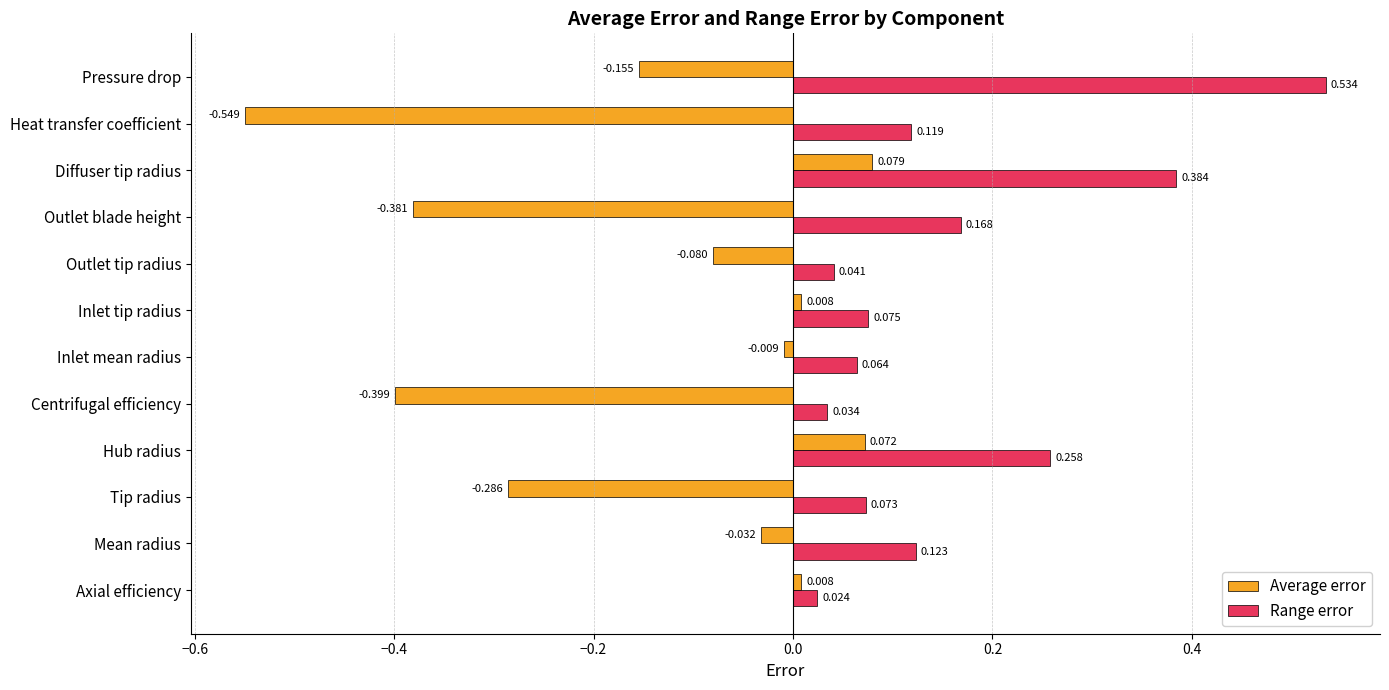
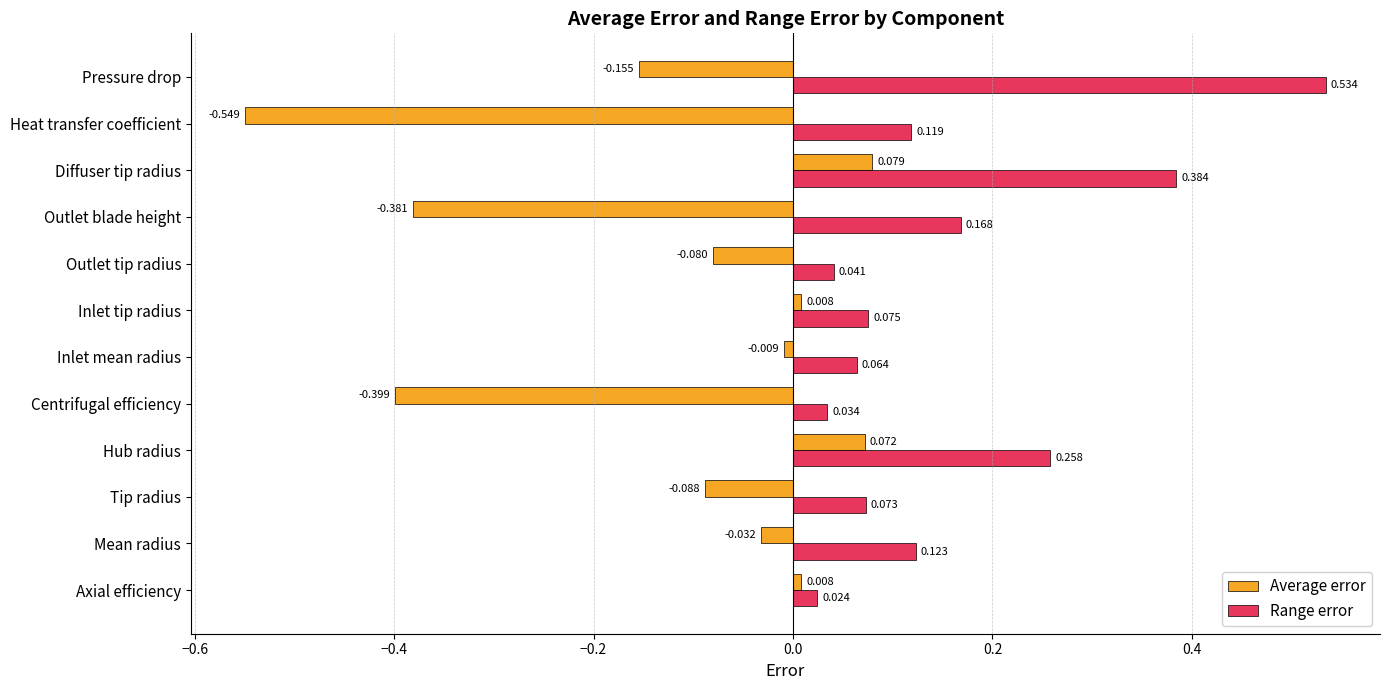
  {
    "Average error": {
      "Pressure drop": -0.155,
      "Heat transfer coefficient": -0.549,
      "Diffuser tip radius": 0.079,
      "Outlet blade height": -0.381,
      "Outlet tip radius": -0.080,
      "Inlet tip radius": 0.008,
      "Inlet mean radius": -0.009,
      "Centrifugal efficiency": -0.399,
      "Hub radius": 0.072,
-     "Tip radius": -0.286,
+     "Tip radius": -0.088,
      "Mean radius": -0.032,
      "Axial efficiency": 0.008
    },
    "Range error": {
      "Pressure drop": 0.534,
      "Heat transfer coefficient": 0.119,
      "Diffuser tip radius": 0.384,
      "Outlet blade height": 0.168,
      "Outlet tip radius": 0.041,
      "Inlet tip radius": 0.075,
      "Inlet mean radius": 0.064,
      "Centrifugal efficiency": 0.034,
      "Hub radius": 0.258,
      "Tip radius": 0.073,
      "Mean radius": 0.123,
      "Axial efficiency": 0.024
    }
  }
